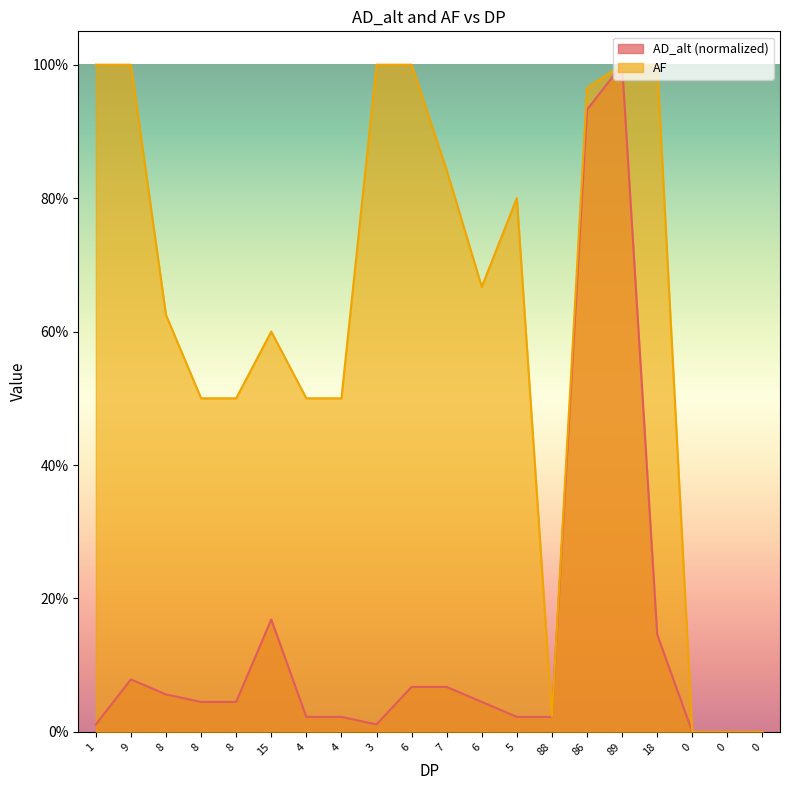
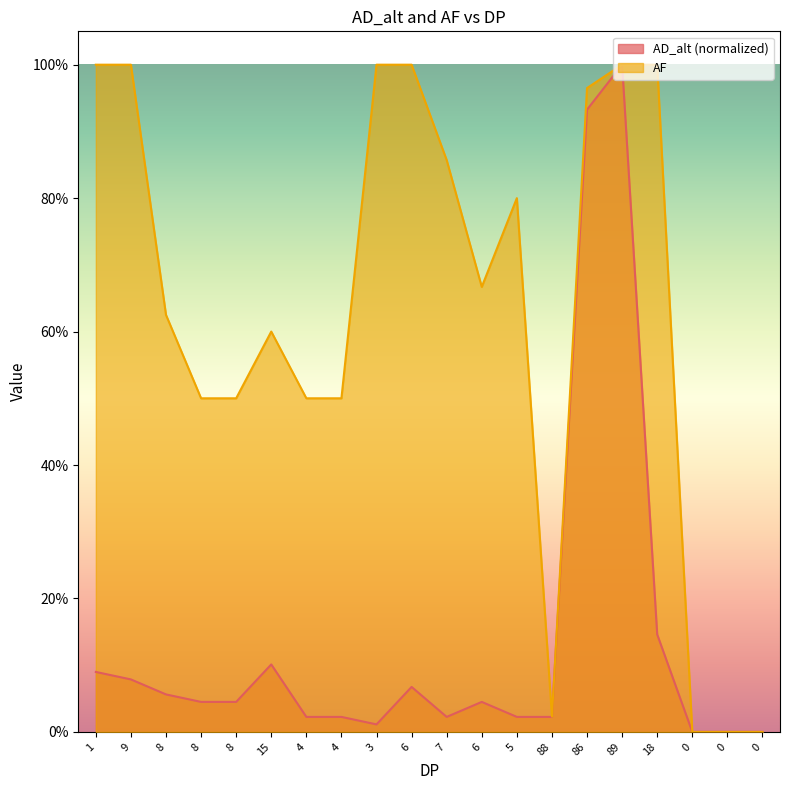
  {
    "AD_alt (normalized)": {
-     "1": "1%",
+     "1": "9%",
      "9": "8%",
-     "15": "17%",
+     "15": "10%",
      "3": "1%",
-     "7": "7%",
+     "7": "2%",
      "5": "2%",
      "86": "93%",
      "18": "15%"
    },
    "AF": {
      "1": "100%",
      "9": "100%",
      "15": "60%",
      "3": "100%",
-     "7": "84%",
+     "7": "86%",
      "5": "80%",
      "86": "97%"
    }
  }
